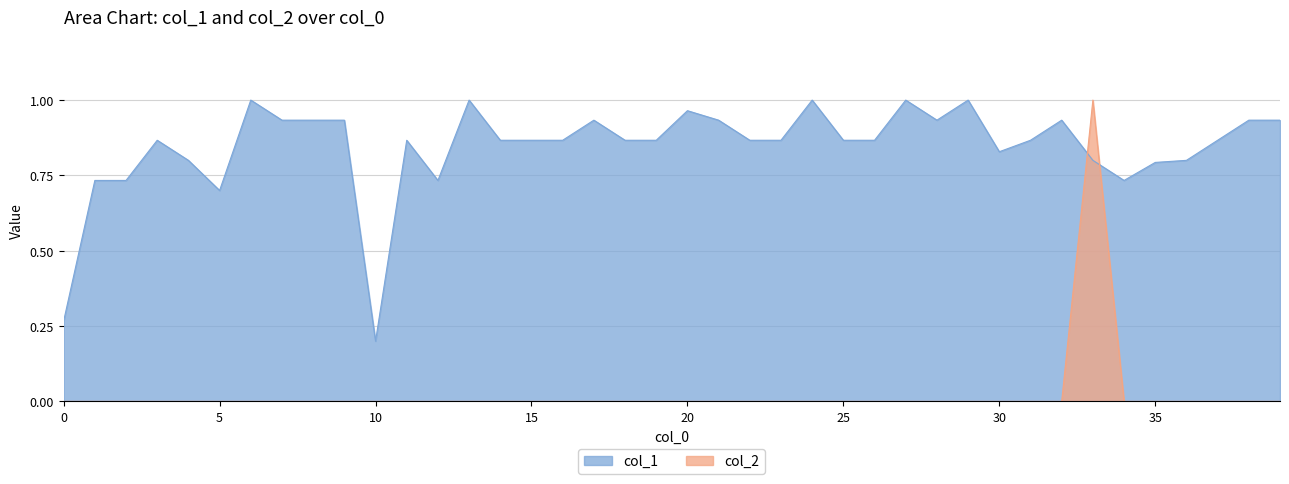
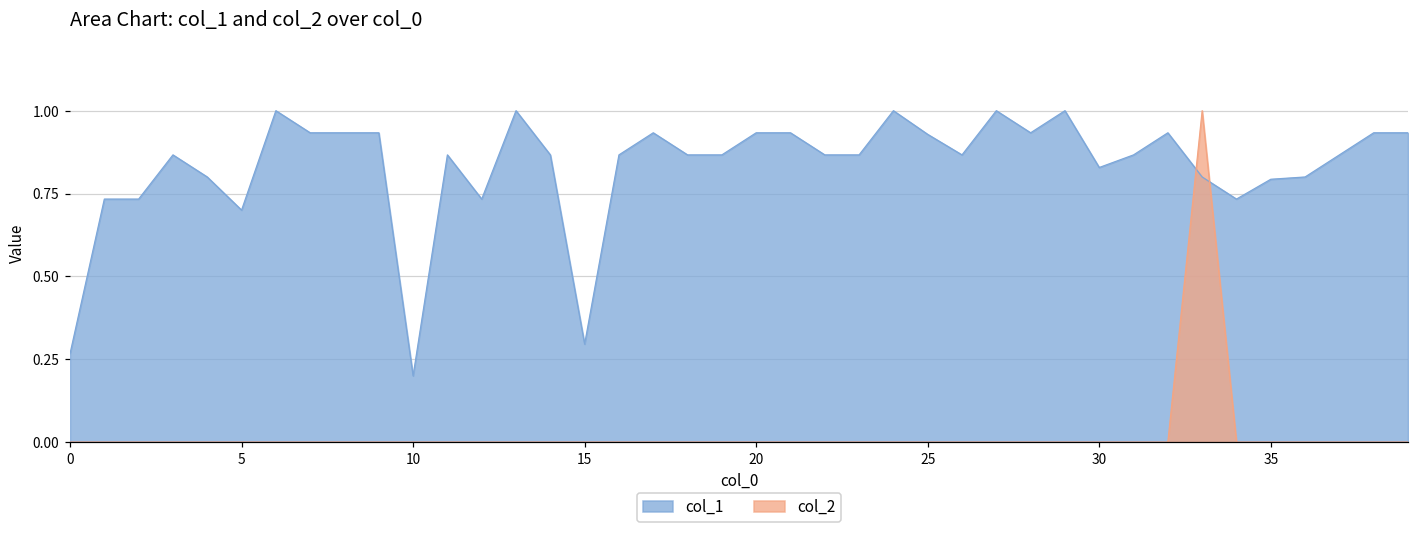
  {
    "col_1": {
      "0": 0.27,
      "5": 0.70,
      "10": 0.20,
-     "15": 0.87,
-     "20": 0.96,
-     "25": 0.87,
+     "15": 0.30,
+     "20": 0.93,
+     "25": 0.93,
      "30": 0.83,
      "35": 0.79
    },
    "col_2": {
      "0": 0.00,
      "5": 0.00,
      "10": 0.00,
      "15": 0.00,
      "20": 0.00,
      "25": 0.00,
      "30": 0.00,
      "35": 0.00
    }
  }
